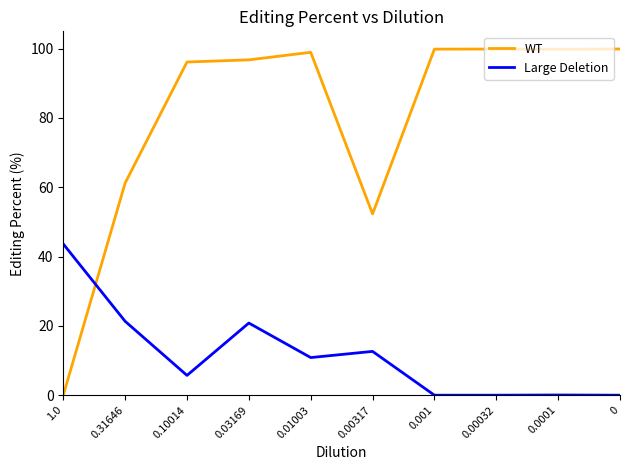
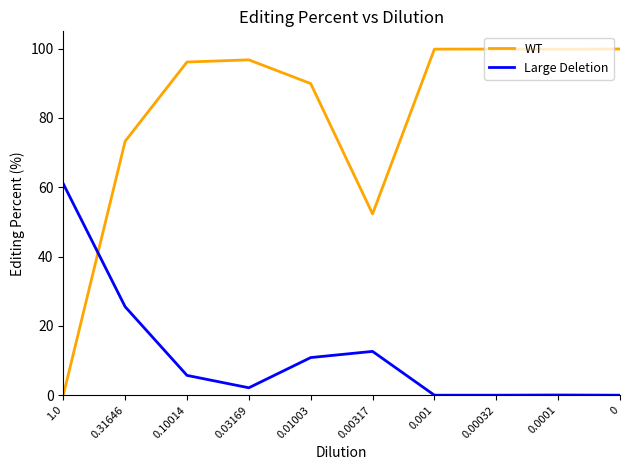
  {
    "WT": {
      "1.0": 0,
-     "0.31646": 61,
+     "0.31646": 73,
      "0.10014": 96,
      "0.03169": 97,
-     "0.01003": 99,
+     "0.01003": 90,
      "0.00317": 52,
      "0.001": 100,
      "0": 100
    },
    "Large Deletion": {
-     "1.0": 44,
-     "0.31646": 21,
+     "1.0": 61,
+     "0.31646": 26,
      "0.10014": 6,
-     "0.03169": 21,
+     "0.03169": 2,
      "0.01003": 11,
      "0.00317": 13,
      "0.001": 0,
      "0.00032": 0,
      "0.0001": 0,
      "0": 0
    }
  }
